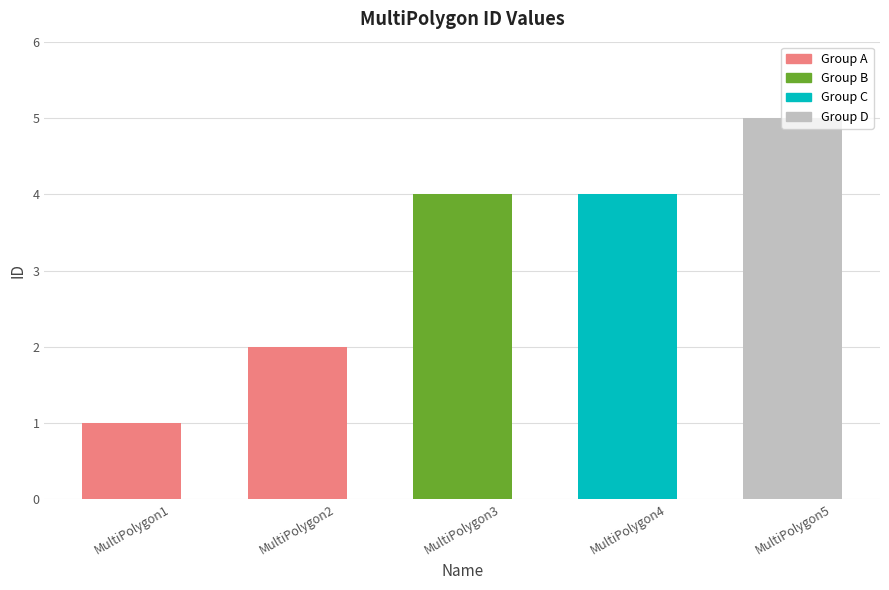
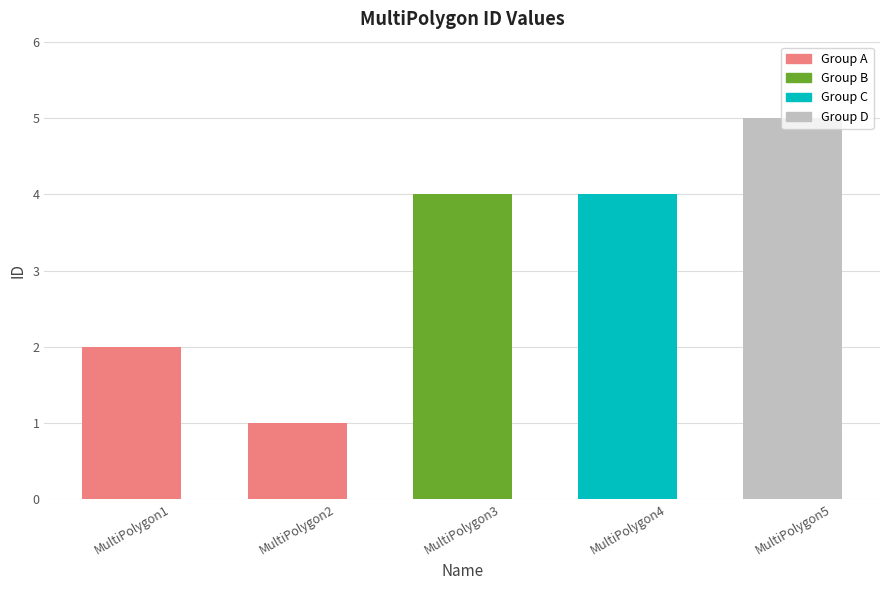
  {
-   "MultiPolygon1": 1,
-   "MultiPolygon2": 2,
+   "MultiPolygon1": 2,
+   "MultiPolygon2": 1,
    "MultiPolygon3": 4,
    "MultiPolygon4": 4
  }
